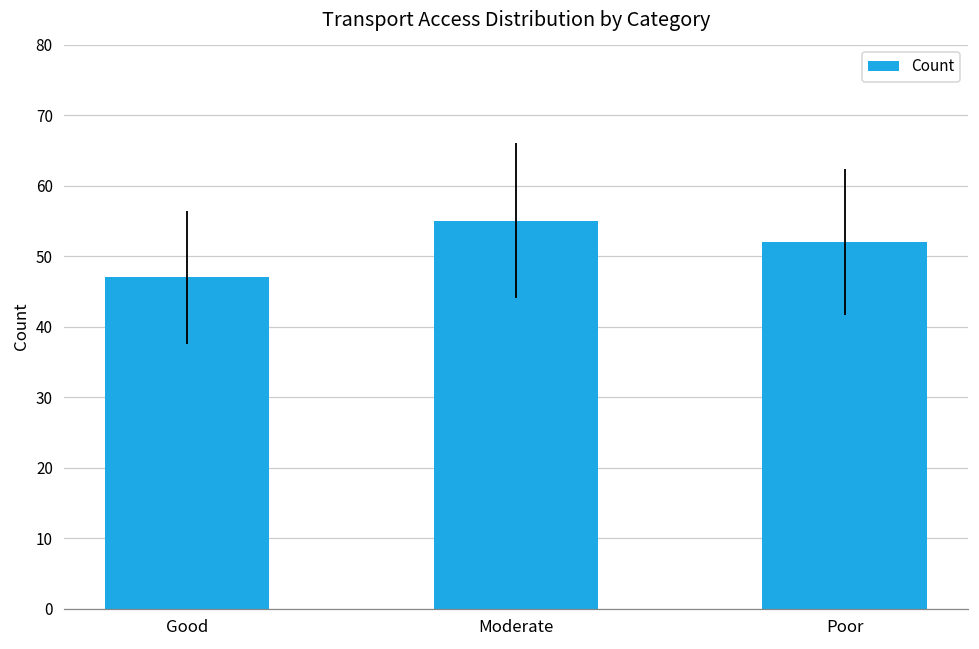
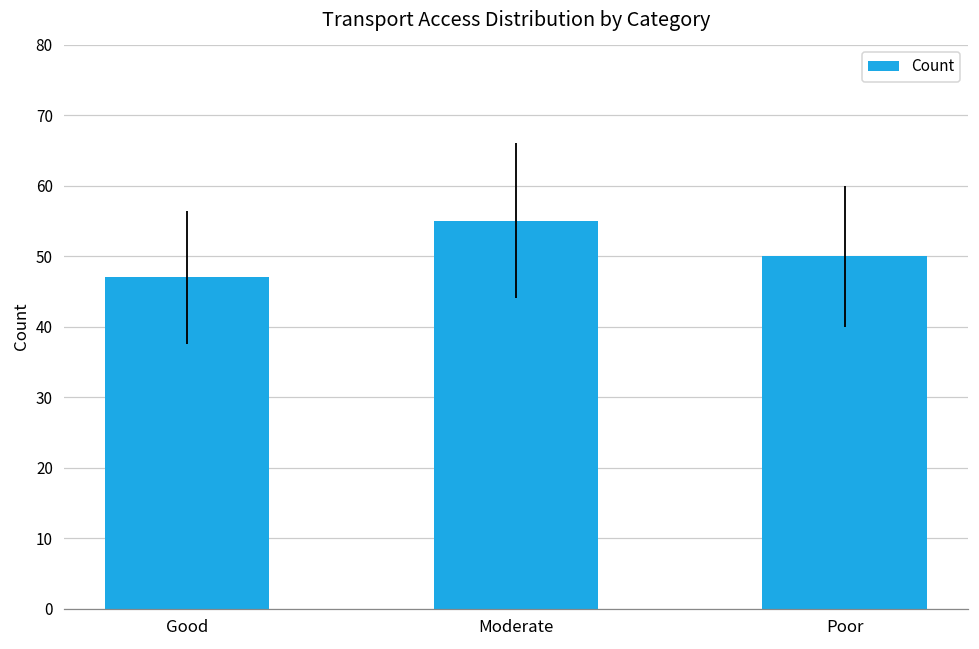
  {
    "Good": 47,
    "Moderate": 55,
-   "Poor": 52
+   "Poor": 50
  }
